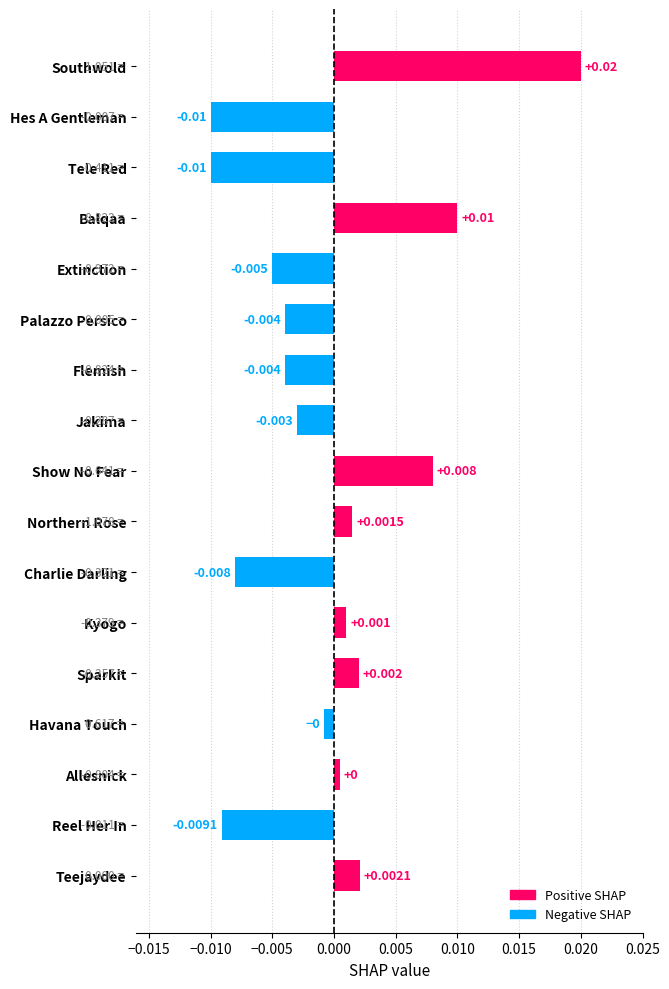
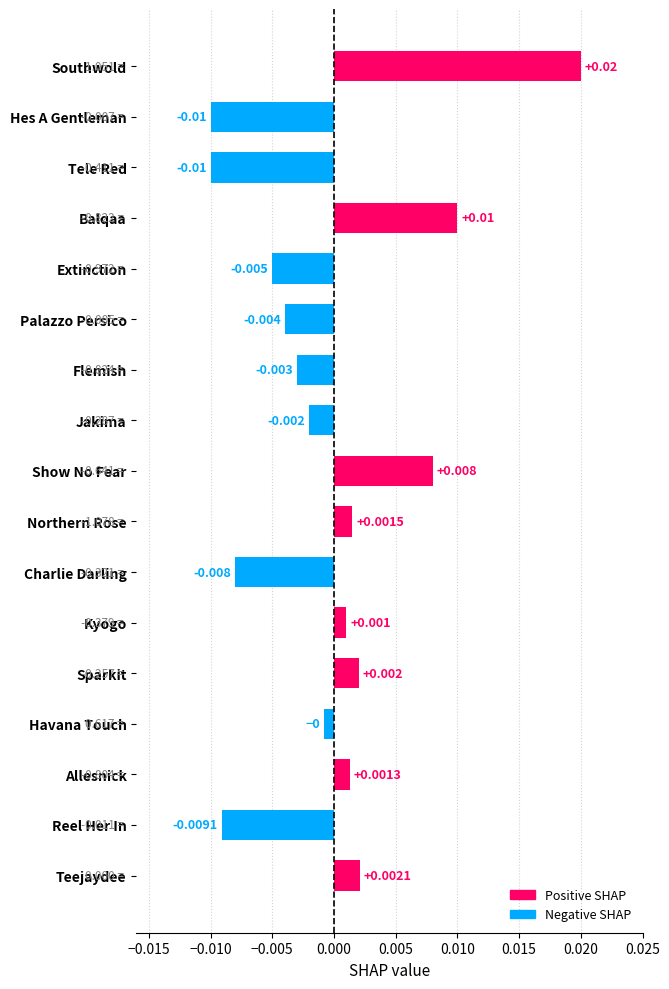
  {
    "Southwold": "+0.02",
    "Hes A Gentleman": "-0.01",
    "Tele Red": "-0.01",
    "Balqaa": "+0.01",
    "Extinction": "-0.005",
    "Palazzo Persico": "-0.004",
-   "Flemish": "-0.004",
-   "Jakima": "-0.003",
+   "Flemish": "-0.003",
+   "Jakima": "-0.002",
    "Show No Fear": "+0.008",
    "Northern Rose": "+0.0015",
    "Charlie Darling": "-0.008",
    "Kyogo": "+0.001",
    "Sparkit": "+0.002",
    "Havana Touch": "-0",
-   "Allesnick": "+0",
+   "Allesnick": "+0.0013",
    "Reel Her In": "-0.0091",
    "Teejaydee": "+0.0021"
  }
